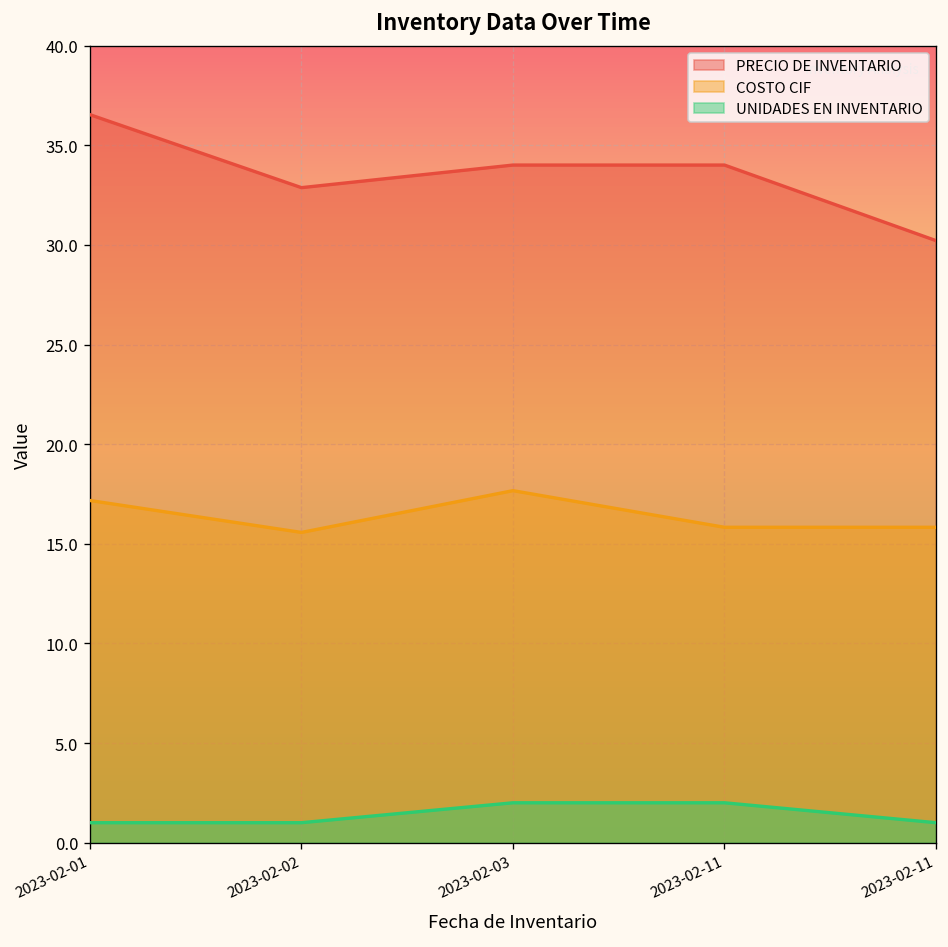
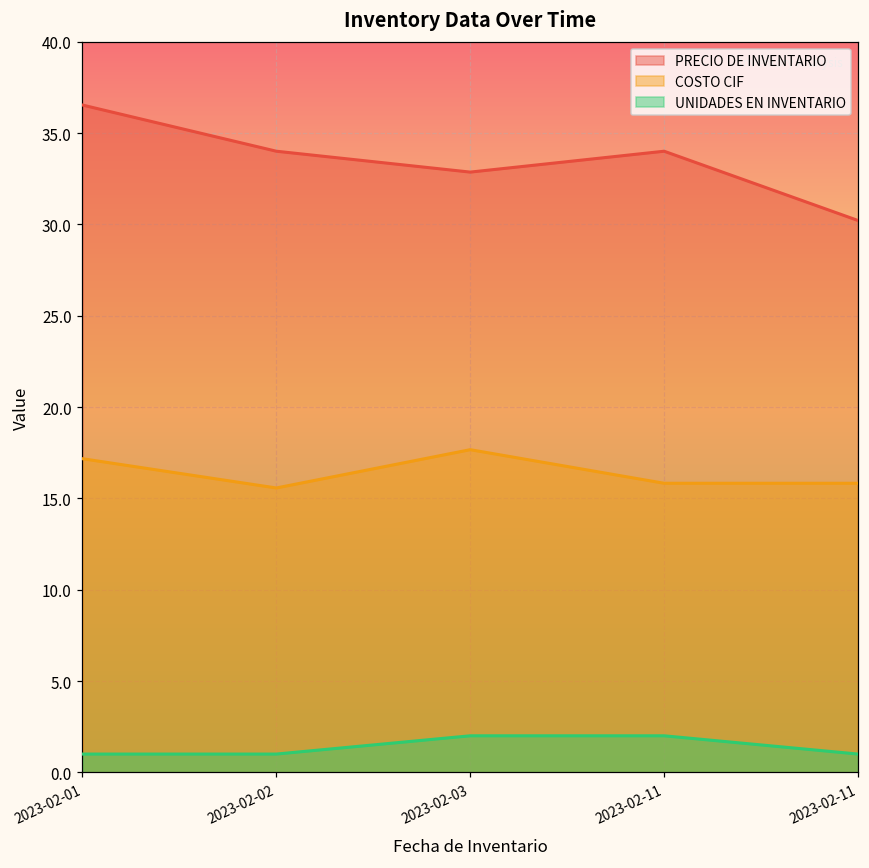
  {
    "PRECIO DE INVENTARIO": {
      "2023-02-01": 36.5,
-     "2023-02-02": 32.9,
-     "2023-02-03": 34.0
+     "2023-02-02": 34.0,
+     "2023-02-03": 32.9
    },
    "COSTO CIF": {
      "2023-02-01": 17.2,
      "2023-02-02": 15.6,
      "2023-02-03": 17.7
    },
    "UNIDADES EN INVENTARIO": {
      "2023-02-01": 1.0,
      "2023-02-02": 1.0,
      "2023-02-03": 2.0
    }
  }
